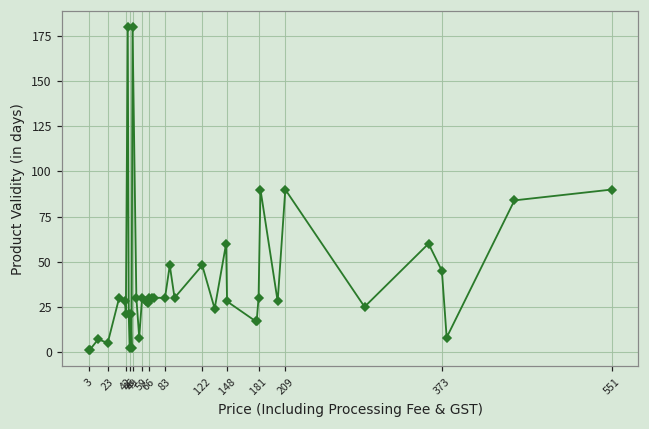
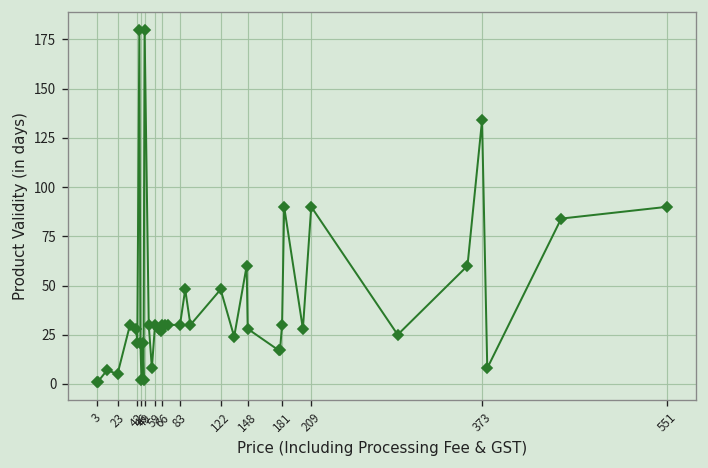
  {
    "3": 1,
    "23": 5,
    "42": 21,
    "46": 2,
    "49": 180,
    "59": 30,
    "66": 30,
    "83": 30,
    "122": 48,
    "148": 28,
    "181": 30,
    "209": 90,
-   "373": 45,
+   "373": 134,
    "551": 90
  }
